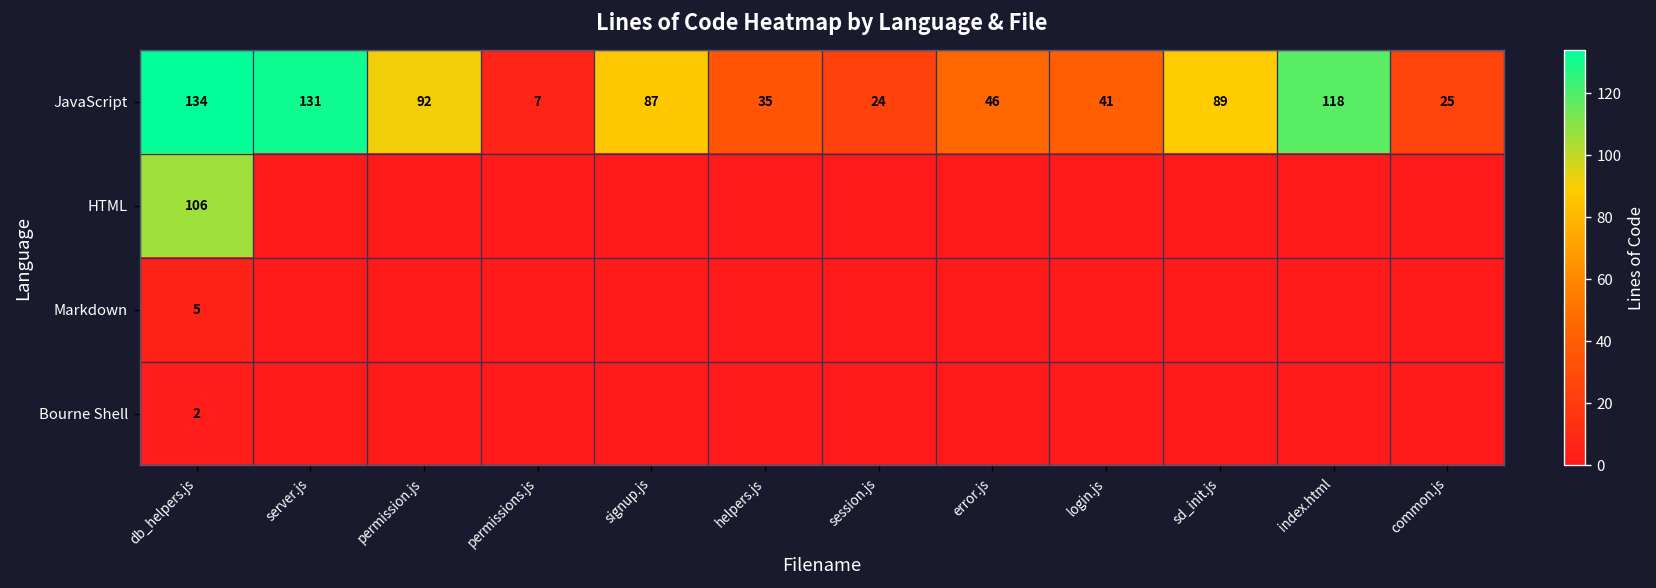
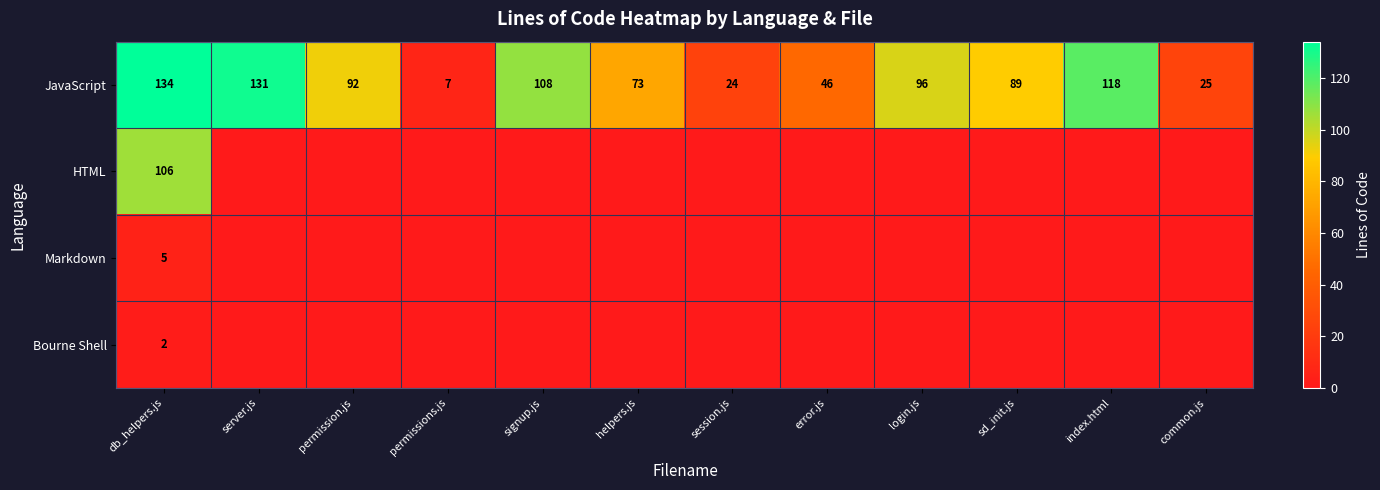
  {
    "JavaScript": {
      "db_helpers.js": 134,
      "server.js": 131,
      "permission.js": 92,
      "permissions.js": 7,
-     "signup.js": 87,
-     "helpers.js": 35,
+     "signup.js": 108,
+     "helpers.js": 73,
      "session.js": 24,
      "error.js": 46,
-     "login.js": 41,
+     "login.js": 96,
      "sd_init.js": 89,
      "index.html": 118,
      "common.js": 25
    },
    "HTML": {
      "db_helpers.js": 106
    },
    "Markdown": {
      "db_helpers.js": 5
    },
    "Bourne Shell": {
      "db_helpers.js": 2
    }
  }
